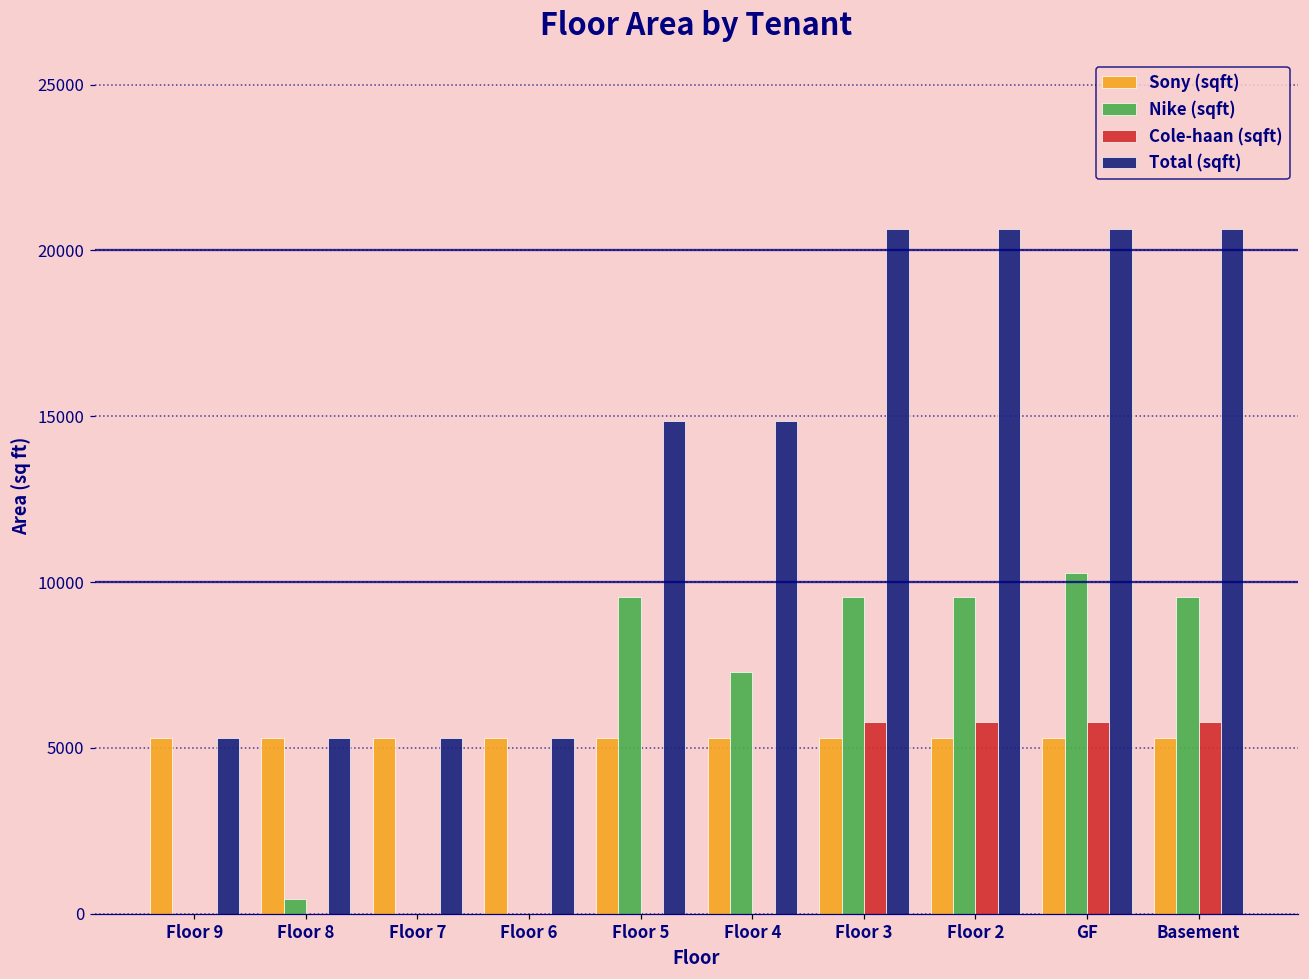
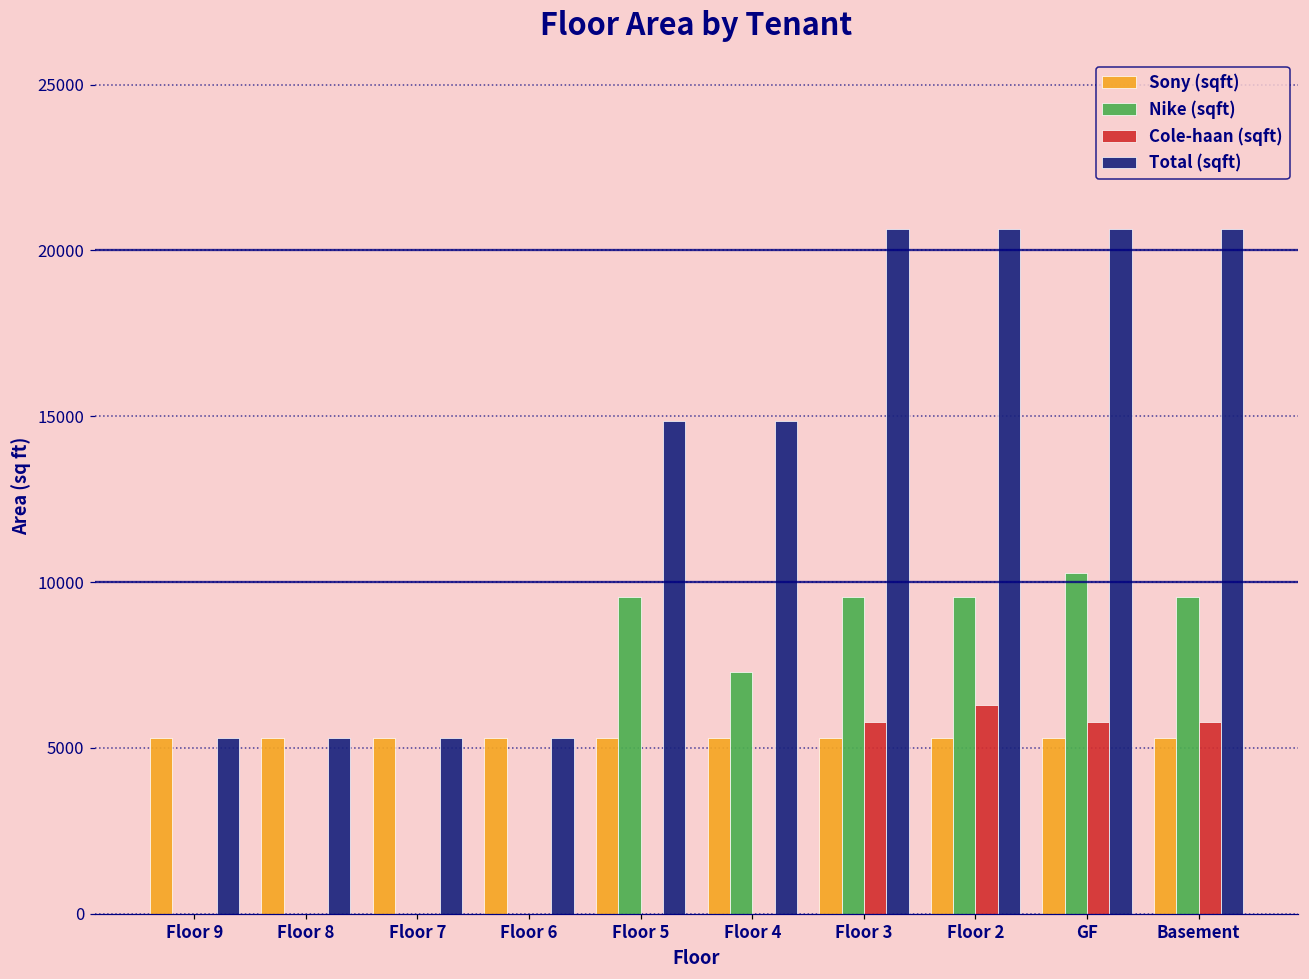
  {
    "Sony (sqft)": {
      "Floor 9": 5300,
      "Floor 8": 5300,
      "Floor 7": 5300,
      "Floor 6": 5300,
      "Floor 5": 5300,
      "Floor 4": 5300,
      "Floor 3": 5300,
      "Floor 2": 5300,
      "GF": 5300,
      "Basement": 5300
    },
    "Nike (sqft)": {
      "Floor 9": 0,
-     "Floor 8": 400,
+     "Floor 8": 0,
      "Floor 7": 0,
      "Floor 6": 0,
      "Floor 5": 9600,
      "Floor 4": 7300,
      "Floor 3": 9600,
      "Floor 2": 9600,
      "GF": 10300,
      "Basement": 9600
    },
    "Cole-haan (sqft)": {
      "Floor 9": 0,
      "Floor 8": 0,
      "Floor 7": 0,
      "Floor 6": 0,
      "Floor 5": 0,
      "Floor 4": 0,
      "Floor 3": 5800,
-     "Floor 2": 5800,
+     "Floor 2": 6300,
      "GF": 5800,
      "Basement": 5800
    },
    "Total (sqft)": {
      "Floor 9": 5300,
      "Floor 8": 5300,
      "Floor 7": 5300,
      "Floor 6": 5300,
      "Floor 5": 14900,
      "Floor 4": 14900,
      "Floor 3": 20600,
      "Floor 2": 20600,
      "GF": 20600,
      "Basement": 20600
    }
  }
